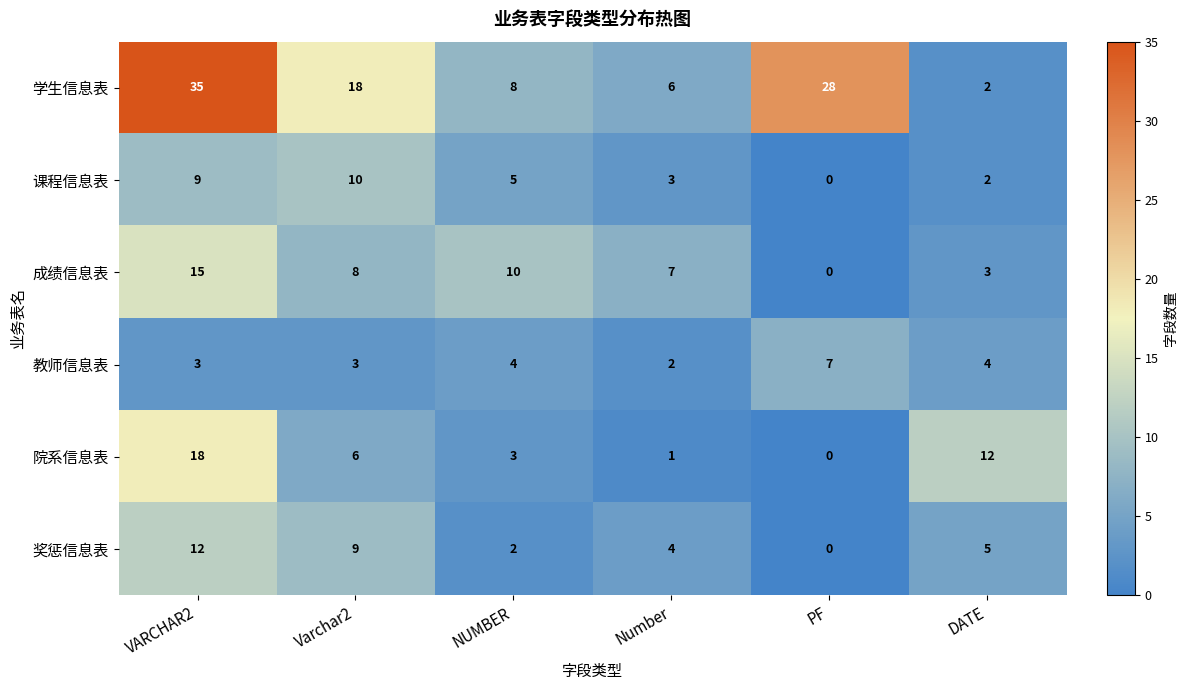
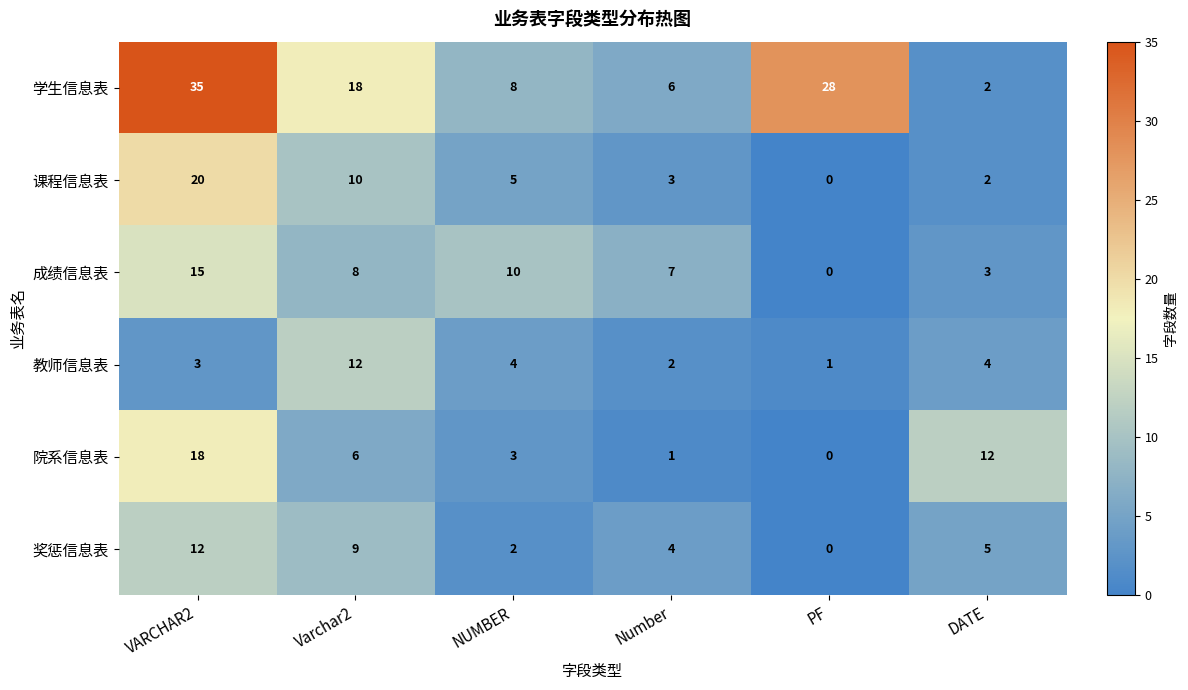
  {
    "学生信息表": {
      "VARCHAR2": 35,
      "Varchar2": 18,
      "NUMBER": 8,
      "Number": 6,
      "PF": 28,
      "DATE": 2
    },
    "课程信息表": {
-     "VARCHAR2": 9,
+     "VARCHAR2": 20,
      "Varchar2": 10,
      "NUMBER": 5,
      "Number": 3,
      "PF": 0,
      "DATE": 2
    },
    "成绩信息表": {
      "VARCHAR2": 15,
      "Varchar2": 8,
      "NUMBER": 10,
      "Number": 7,
      "PF": 0,
      "DATE": 3
    },
    "教师信息表": {
      "VARCHAR2": 3,
-     "Varchar2": 3,
+     "Varchar2": 12,
      "NUMBER": 4,
      "Number": 2,
-     "PF": 7,
+     "PF": 1,
      "DATE": 4
    },
    "院系信息表": {
      "VARCHAR2": 18,
      "Varchar2": 6,
      "NUMBER": 3,
      "Number": 1,
      "PF": 0,
      "DATE": 12
    },
    "奖惩信息表": {
      "VARCHAR2": 12,
      "Varchar2": 9,
      "NUMBER": 2,
      "Number": 4,
      "PF": 0,
      "DATE": 5
    }
  }
